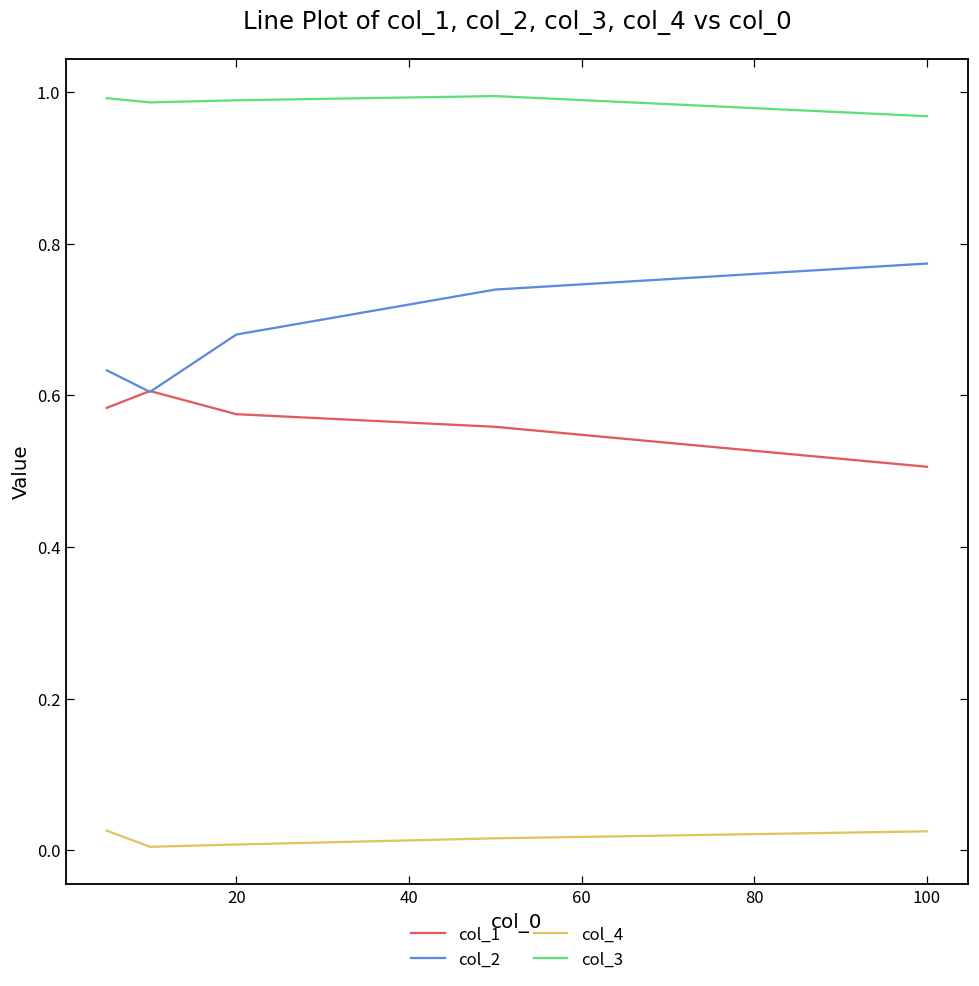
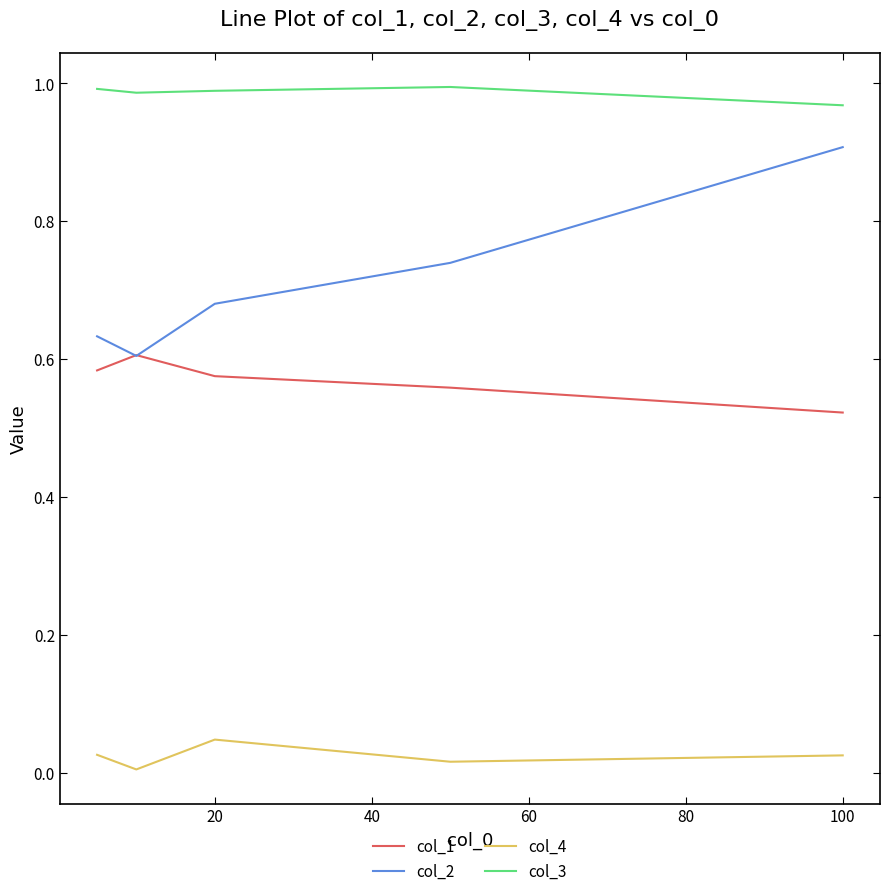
  {
    "col_1": {
      "20": 0.57,
-     "100": 0.51
+     "100": 0.52
    },
    "col_2": {
      "20": 0.68,
-     "100": 0.77
+     "100": 0.91
    },
    "col_4": {
-     "20": 0.01,
+     "20": 0.05,
      "100": 0.02
    },
    "col_3": {
      "20": 0.99,
      "100": 0.97
    }
  }
